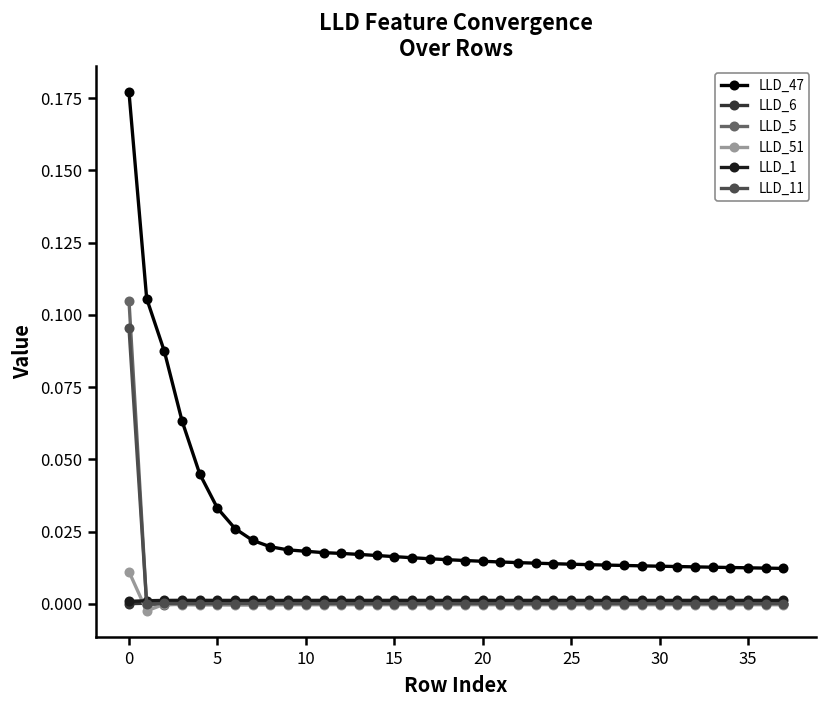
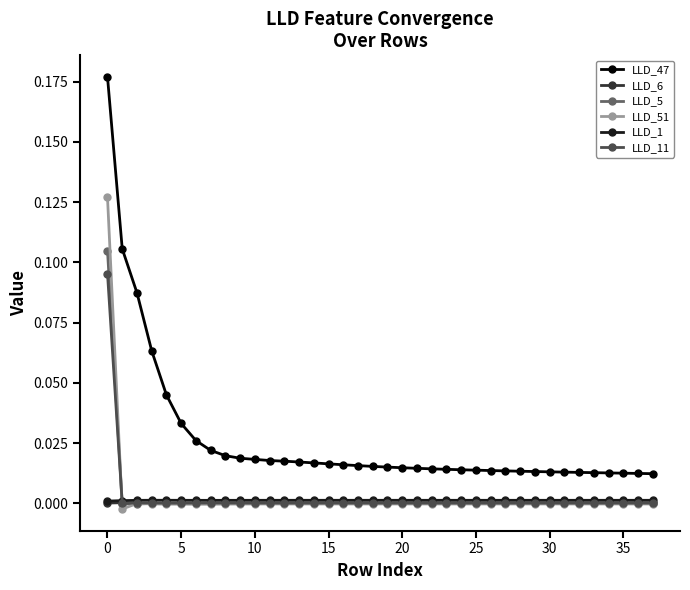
  {
    "LLD_51": {
-     "0": 0.011
+     "0": 0.127
    }
  }
